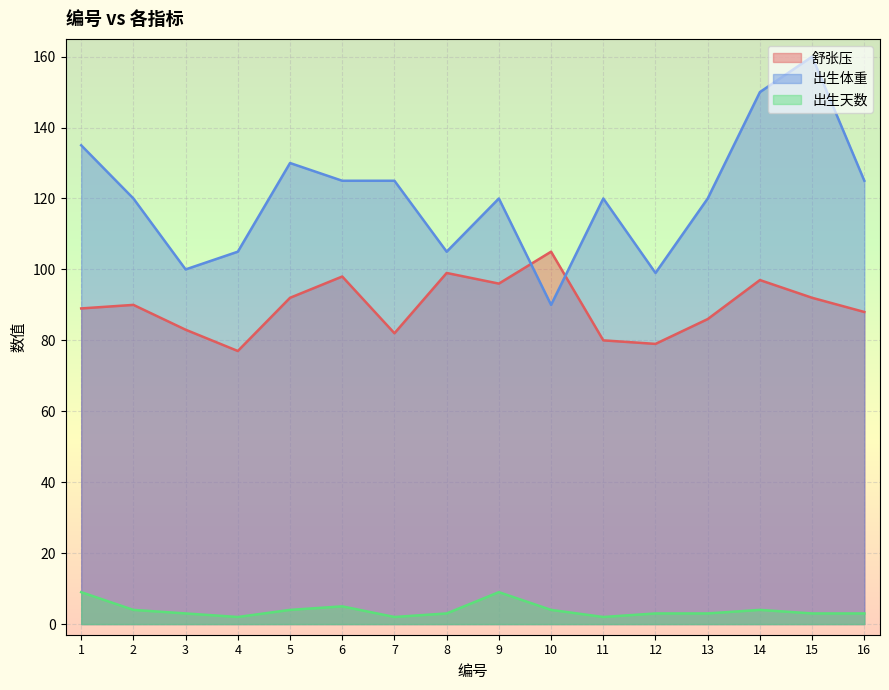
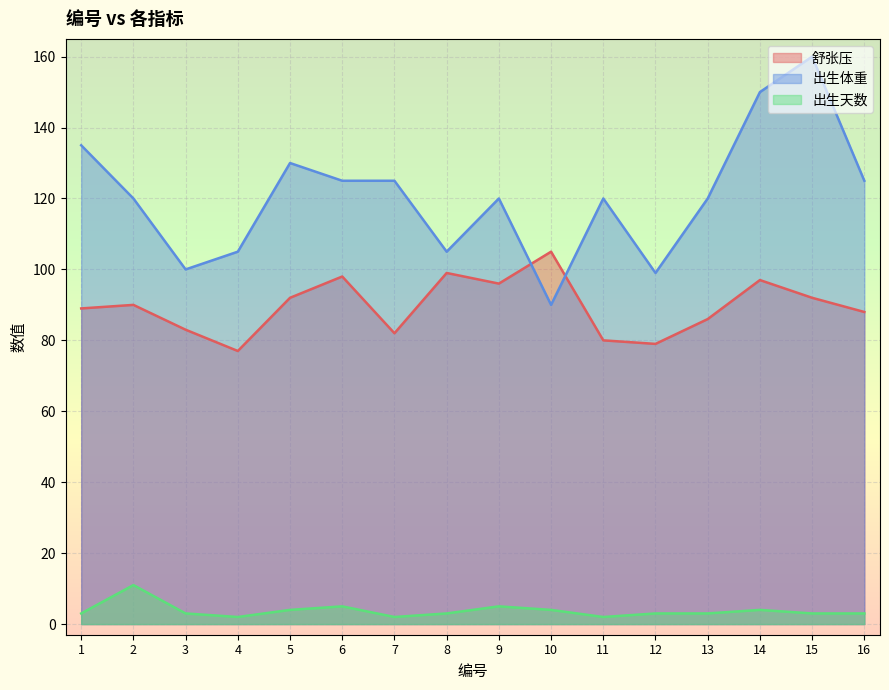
  {
    "舒张压": {
      "1": 89,
      "2": 90,
      "3": 83,
      "4": 77,
      "5": 92,
      "6": 98,
      "7": 82,
      "8": 99,
      "9": 96,
      "10": 105,
      "11": 80,
      "12": 79,
      "13": 86,
      "14": 97,
      "15": 92,
      "16": 88
    },
    "出生体重": {
      "1": 135,
      "2": 120,
      "3": 100,
      "4": 105,
      "5": 130,
      "6": 125,
      "7": 125,
      "8": 105,
      "9": 120,
      "10": 90,
      "11": 120,
      "12": 99,
      "13": 120,
      "14": 150,
      "16": 125
    },
    "出生天数": {
-     "1": 9,
-     "2": 4,
+     "1": 3,
+     "2": 11,
      "3": 3,
      "4": 2,
      "5": 4,
      "6": 5,
      "7": 2,
      "8": 3,
-     "9": 9,
+     "9": 5,
      "10": 4,
      "11": 2,
      "12": 3,
      "13": 3,
      "14": 4,
      "15": 3,
      "16": 3
    }
  }
